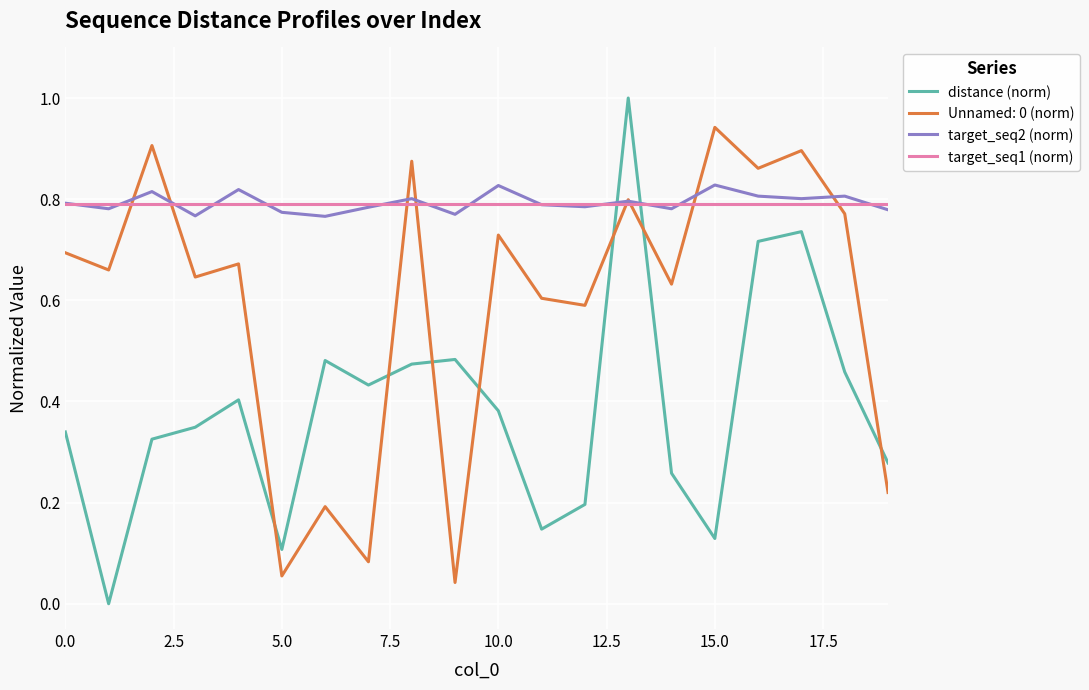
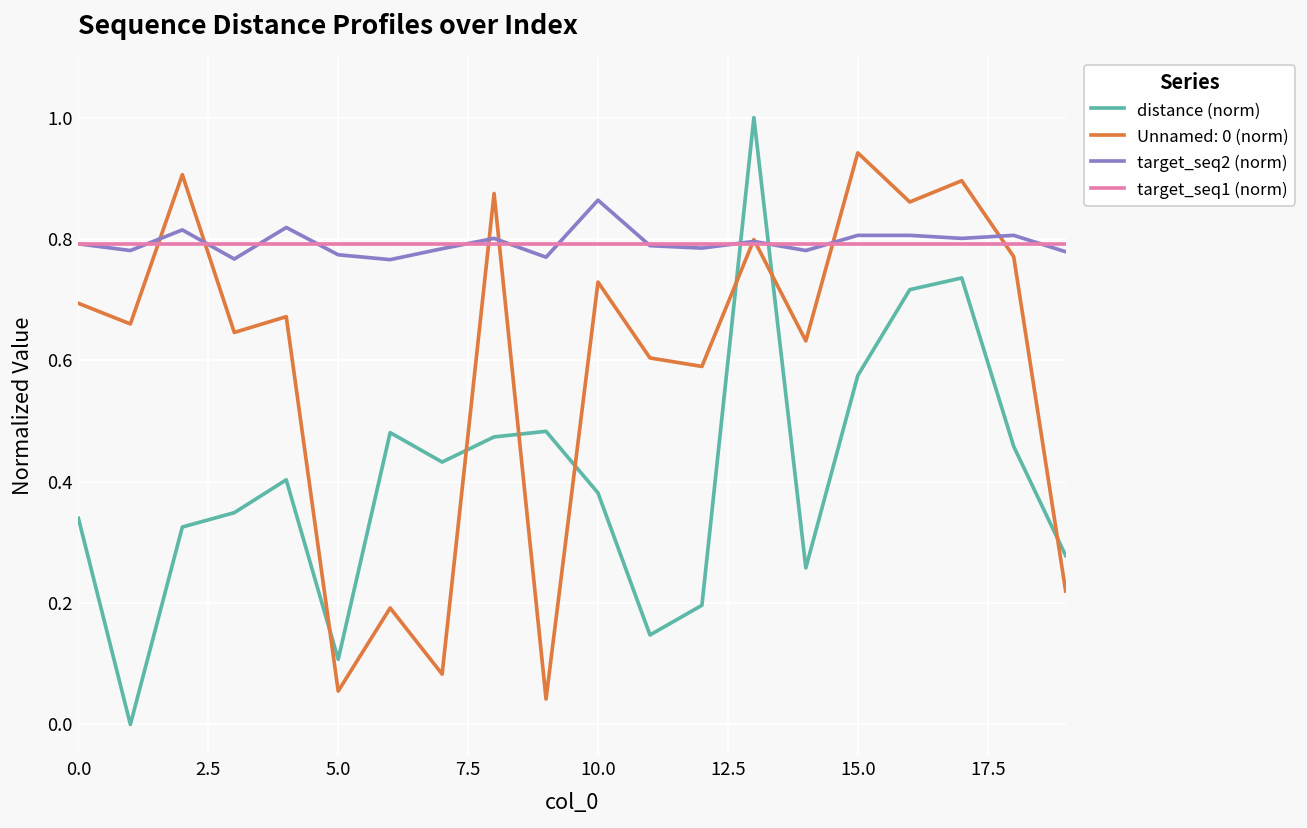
  {
    "distance (norm)": {
      "0.0": 0.34,
      "5.0": 0.11,
      "10.0": 0.38,
-     "15.0": 0.13
+     "15.0": 0.58
    },
    "Unnamed: 0 (norm)": {
      "0.0": 0.69,
      "5.0": 0.06,
      "10.0": 0.73,
      "15.0": 0.94
    },
    "target_seq2 (norm)": {
      "5.0": 0.77,
-     "10.0": 0.83,
-     "15.0": 0.83
+     "10.0": 0.86,
+     "15.0": 0.81
    },
    "target_seq1 (norm)": {
      "5.0": 0.79,
      "10.0": 0.79,
      "15.0": 0.79
    }
  }
